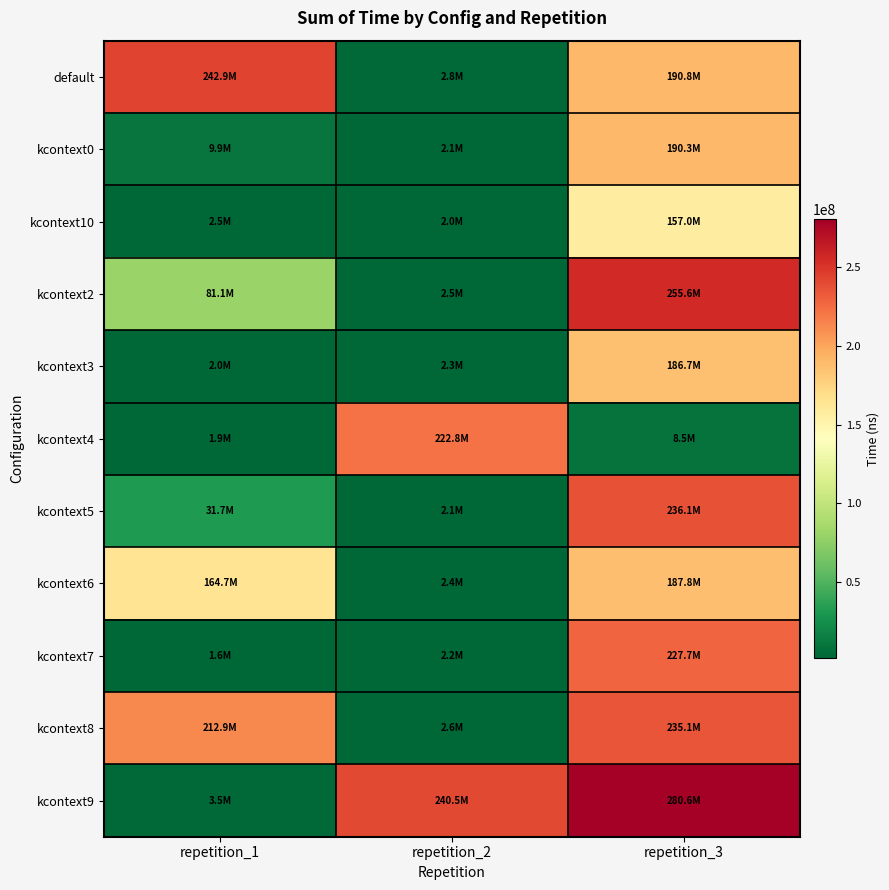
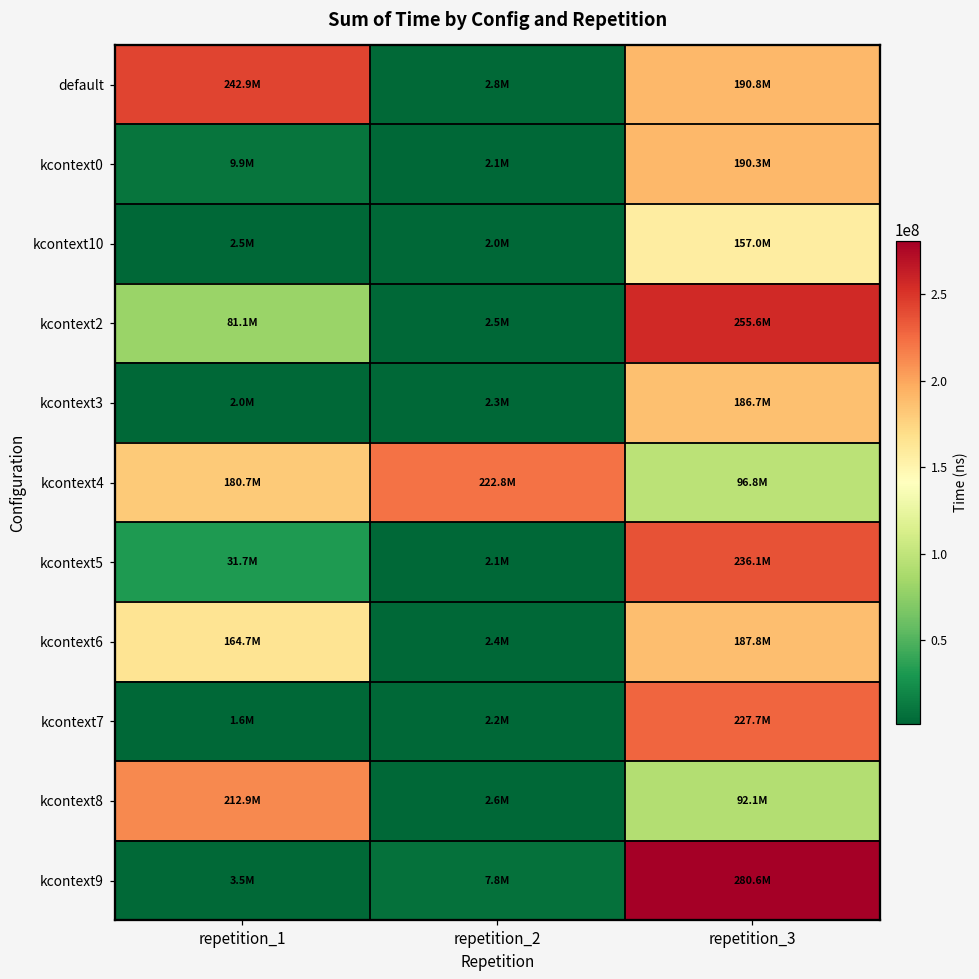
  {
    "default": {
      "repetition_1": "242.9M",
      "repetition_2": "2.8M",
      "repetition_3": "190.8M"
    },
    "kcontext0": {
      "repetition_1": "9.9M",
      "repetition_2": "2.1M",
      "repetition_3": "190.3M"
    },
    "kcontext10": {
      "repetition_1": "2.5M",
      "repetition_2": "2.0M",
      "repetition_3": "157.0M"
    },
    "kcontext2": {
      "repetition_1": "81.1M",
      "repetition_2": "2.5M",
      "repetition_3": "255.6M"
    },
    "kcontext3": {
      "repetition_1": "2.0M",
      "repetition_2": "2.3M",
      "repetition_3": "186.7M"
    },
    "kcontext4": {
-     "repetition_1": "1.9M",
+     "repetition_1": "180.7M",
      "repetition_2": "222.8M",
-     "repetition_3": "8.5M"
+     "repetition_3": "96.8M"
    },
    "kcontext5": {
      "repetition_1": "31.7M",
      "repetition_2": "2.1M",
      "repetition_3": "236.1M"
    },
    "kcontext6": {
      "repetition_1": "164.7M",
      "repetition_2": "2.4M",
      "repetition_3": "187.8M"
    },
    "kcontext7": {
      "repetition_1": "1.6M",
      "repetition_2": "2.2M",
      "repetition_3": "227.7M"
    },
    "kcontext8": {
      "repetition_1": "212.9M",
      "repetition_2": "2.6M",
-     "repetition_3": "235.1M"
+     "repetition_3": "92.1M"
    },
    "kcontext9": {
      "repetition_1": "3.5M",
-     "repetition_2": "240.5M",
+     "repetition_2": "7.8M",
      "repetition_3": "280.6M"
    }
  }
